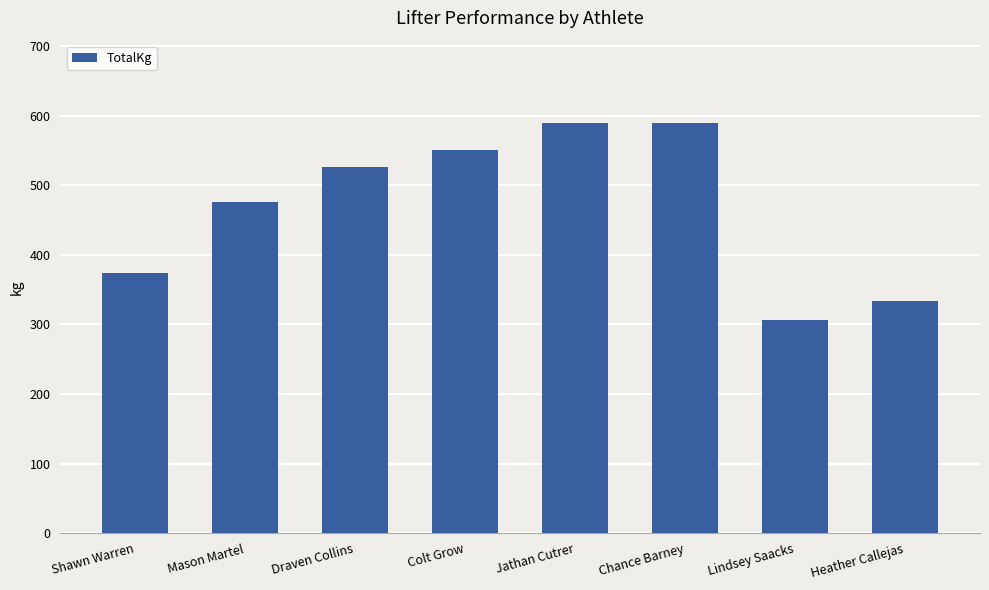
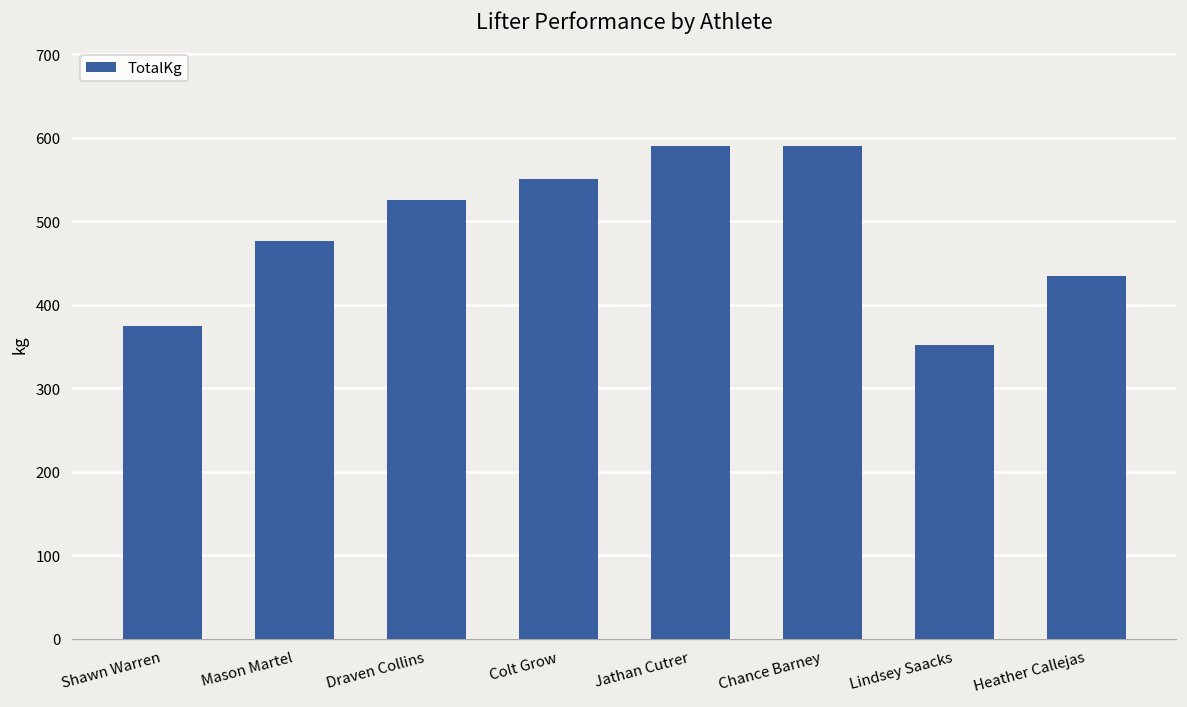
  {
    "Shawn Warren": 370,
    "Mason Martel": 480,
    "Draven Collins": 530,
    "Colt Grow": 550,
    "Jathan Cutrer": 590,
    "Chance Barney": 590,
-   "Lindsey Saacks": 310,
-   "Heather Callejas": 330
+   "Lindsey Saacks": 350,
+   "Heather Callejas": 430
  }
